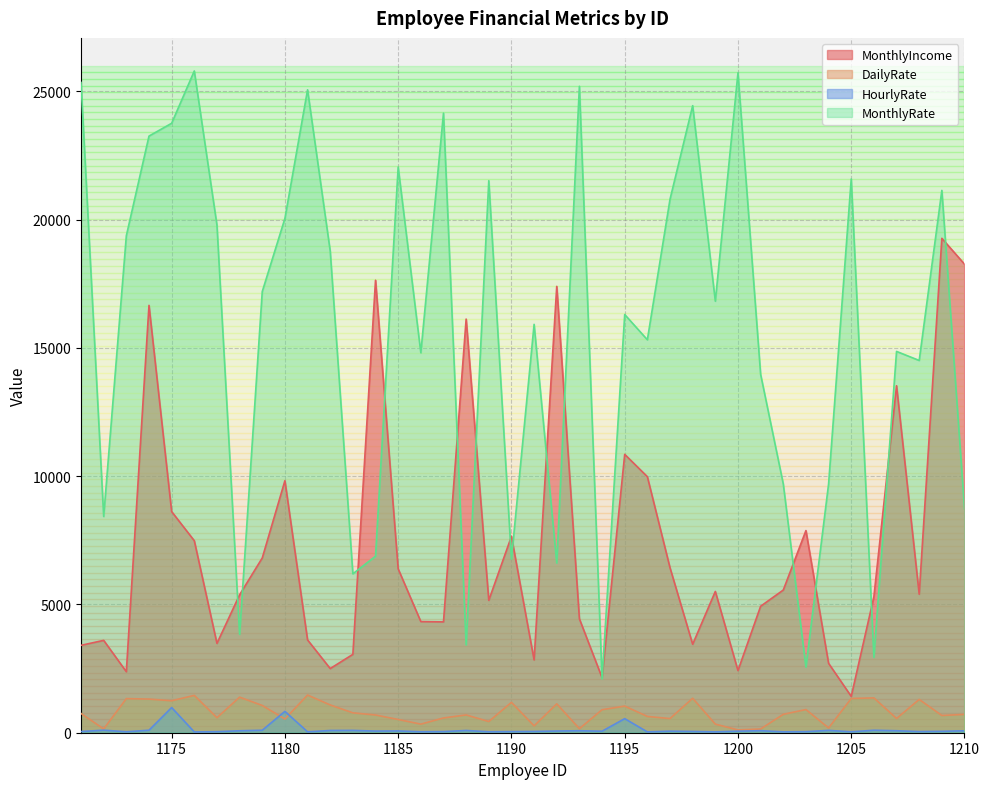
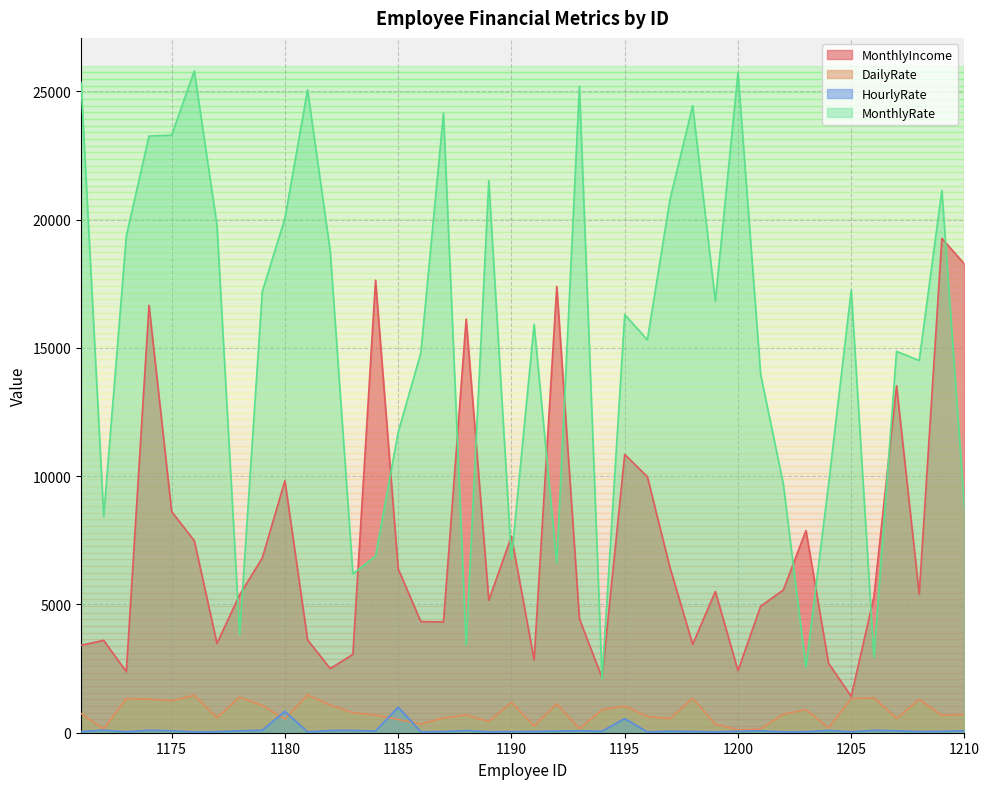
  {
    "HourlyRate": {
-     "1175": 1000,
+     "1175": 100,
      "1180": 800,
-     "1185": 100,
+     "1185": 1000,
      "1190": 0,
      "1195": 500,
      "1205": 0,
      "1210": 100
    },
    "MonthlyRate": {
-     "1175": 23800,
+     "1175": 23300,
      "1180": 20000,
-     "1185": 22000,
+     "1185": 11700,
      "1190": 6800,
      "1195": 16300,
      "1200": 25700,
-     "1205": 21600,
+     "1205": 17300,
      "1210": 8700
    }
  }
